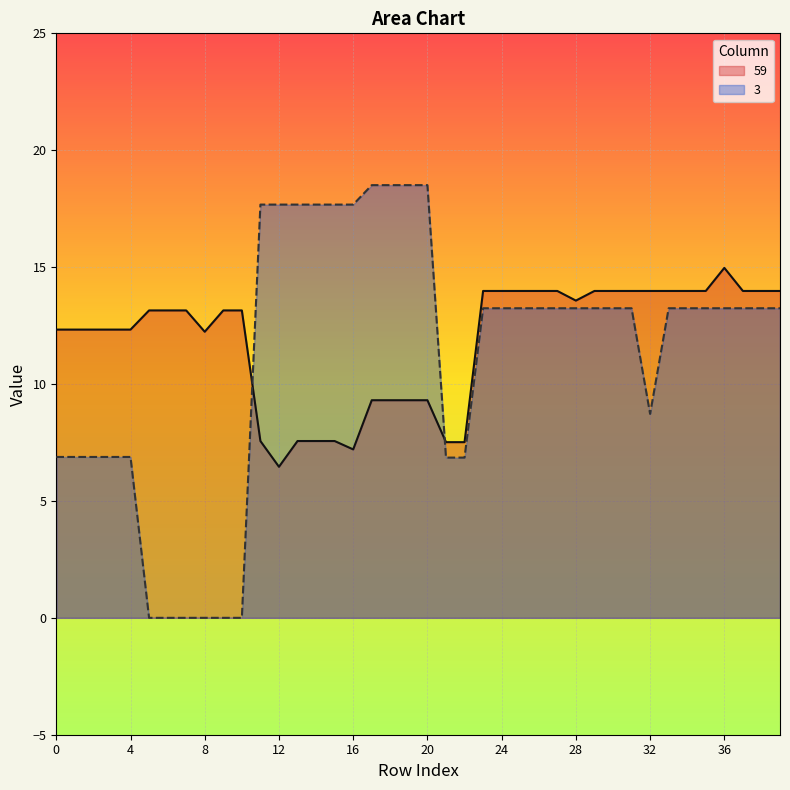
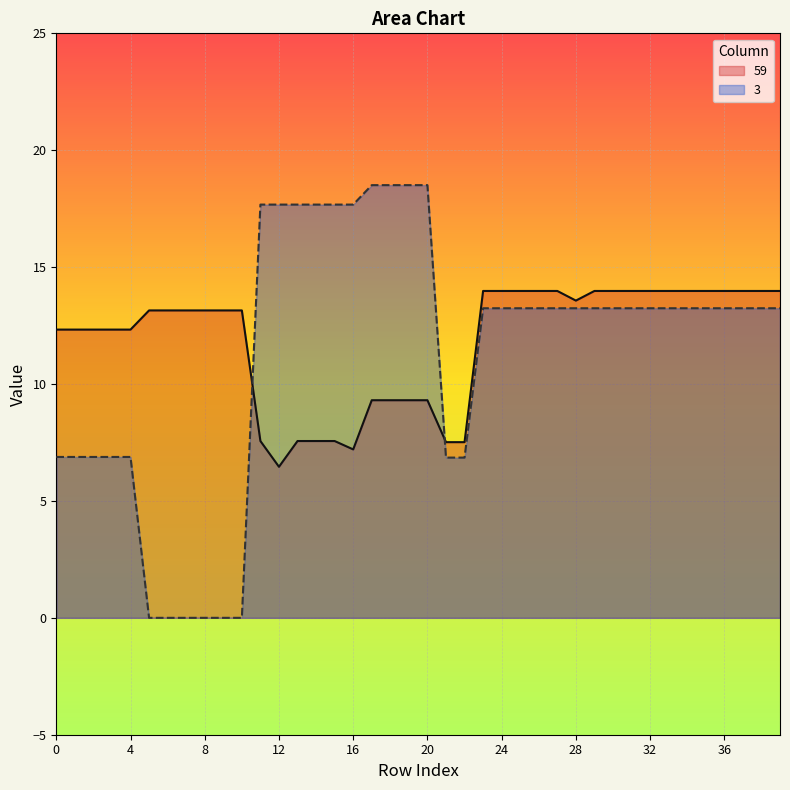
  {
    "59": {
      "0": 12.3,
      "4": 12.3,
-     "8": 12.2,
+     "8": 13.1,
      "12": 6.5,
      "16": 7.2,
      "20": 9.3,
      "24": 14.0,
      "28": 13.6,
      "32": 14.0,
-     "36": 15.0
+     "36": 14.0
    },
    "3": {
      "0": 6.9,
      "4": 6.9,
      "8": 0.0,
      "12": 17.7,
      "16": 17.7,
      "20": 18.5,
      "24": 13.2,
      "28": 13.2,
-     "32": 8.7,
+     "32": 13.2,
      "36": 13.2
    }
  }
